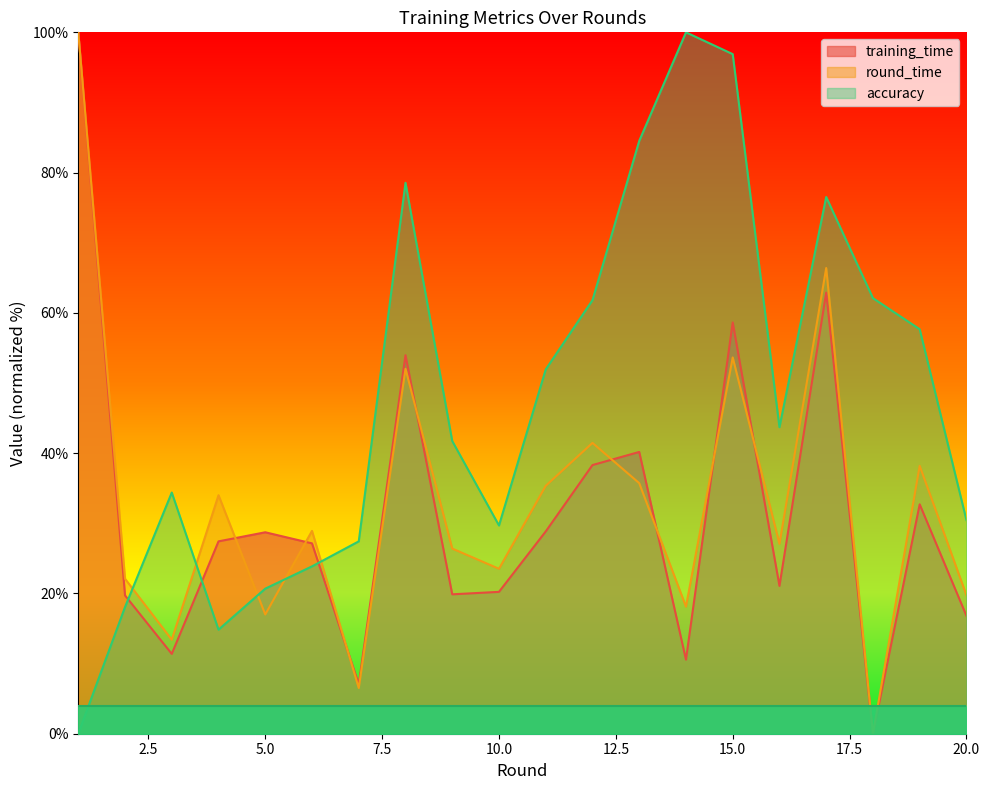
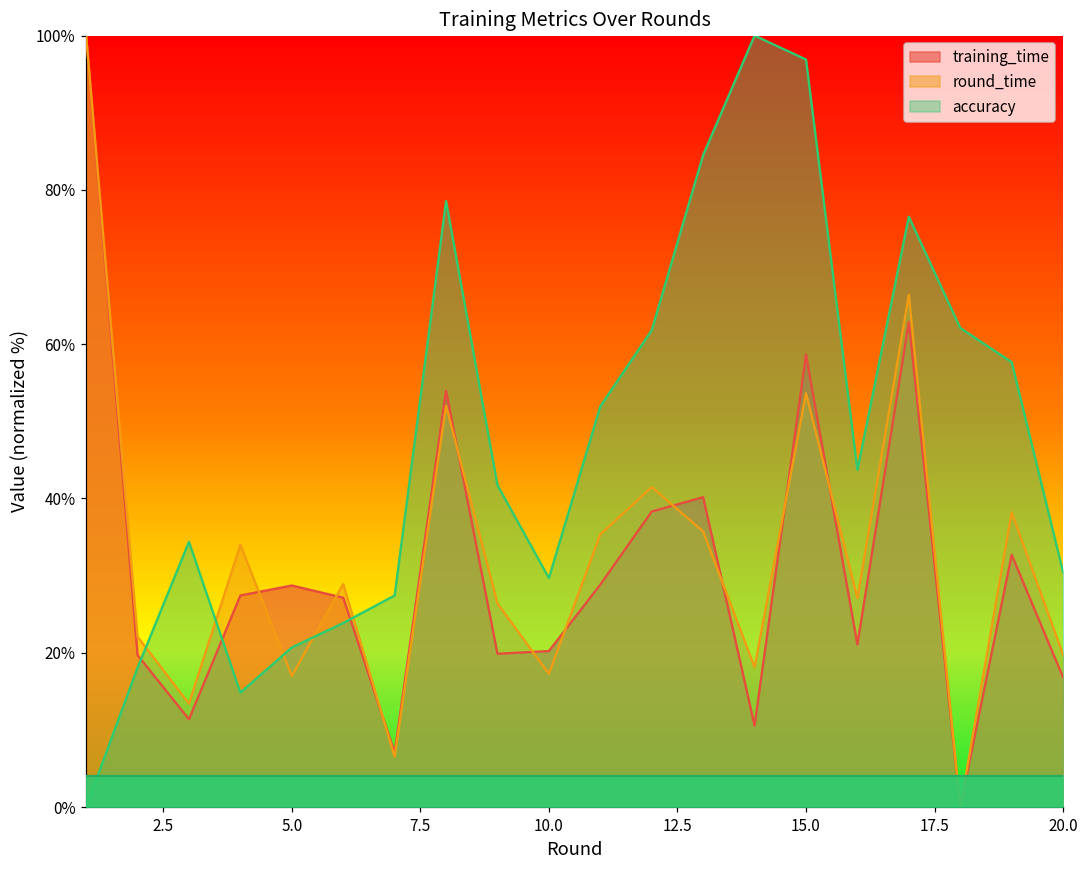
  {
    "training_time": {
      "5.0": "29%",
      "10.0": "20%",
      "15.0": "59%",
      "20.0": "17%"
    },
    "round_time": {
      "5.0": "17%",
-     "10.0": "24%",
+     "10.0": "17%",
      "15.0": "54%",
      "20.0": "20%"
    }
  }
